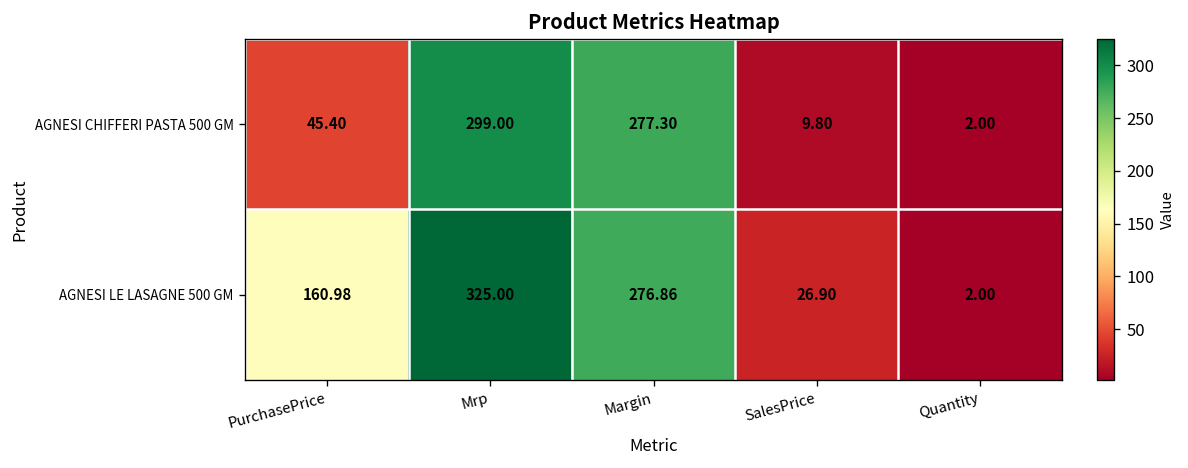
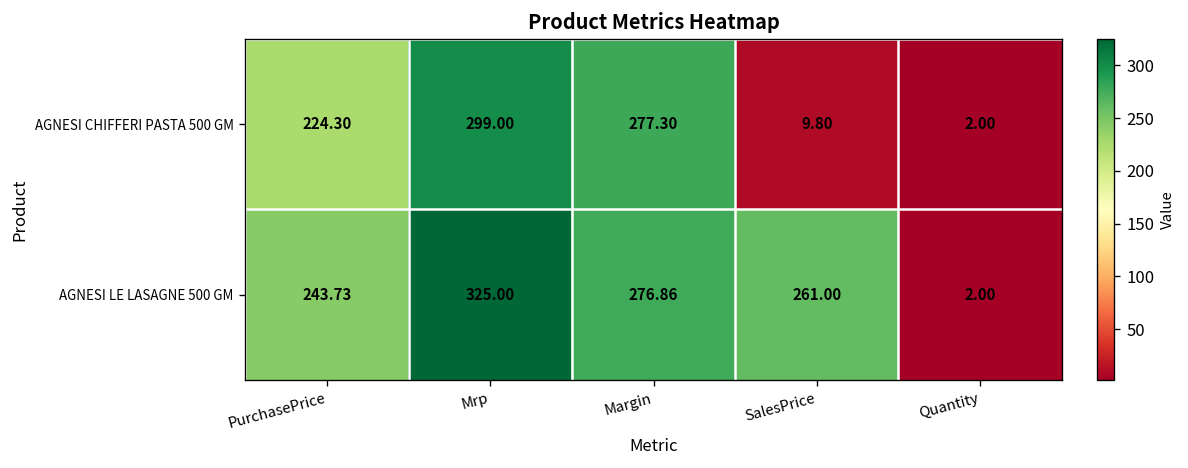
  {
    "AGNESI CHIFFERI PASTA 500 GM": {
-     "PurchasePrice": 45.40,
+     "PurchasePrice": 224.30,
      "Mrp": 299.00,
      "Margin": 277.30,
      "SalesPrice": 9.80,
      "Quantity": 2.00
    },
    "AGNESI LE LASAGNE 500 GM": {
-     "PurchasePrice": 160.98,
+     "PurchasePrice": 243.73,
      "Mrp": 325.00,
      "Margin": 276.86,
-     "SalesPrice": 26.90,
+     "SalesPrice": 261.00,
      "Quantity": 2.00
    }
  }
